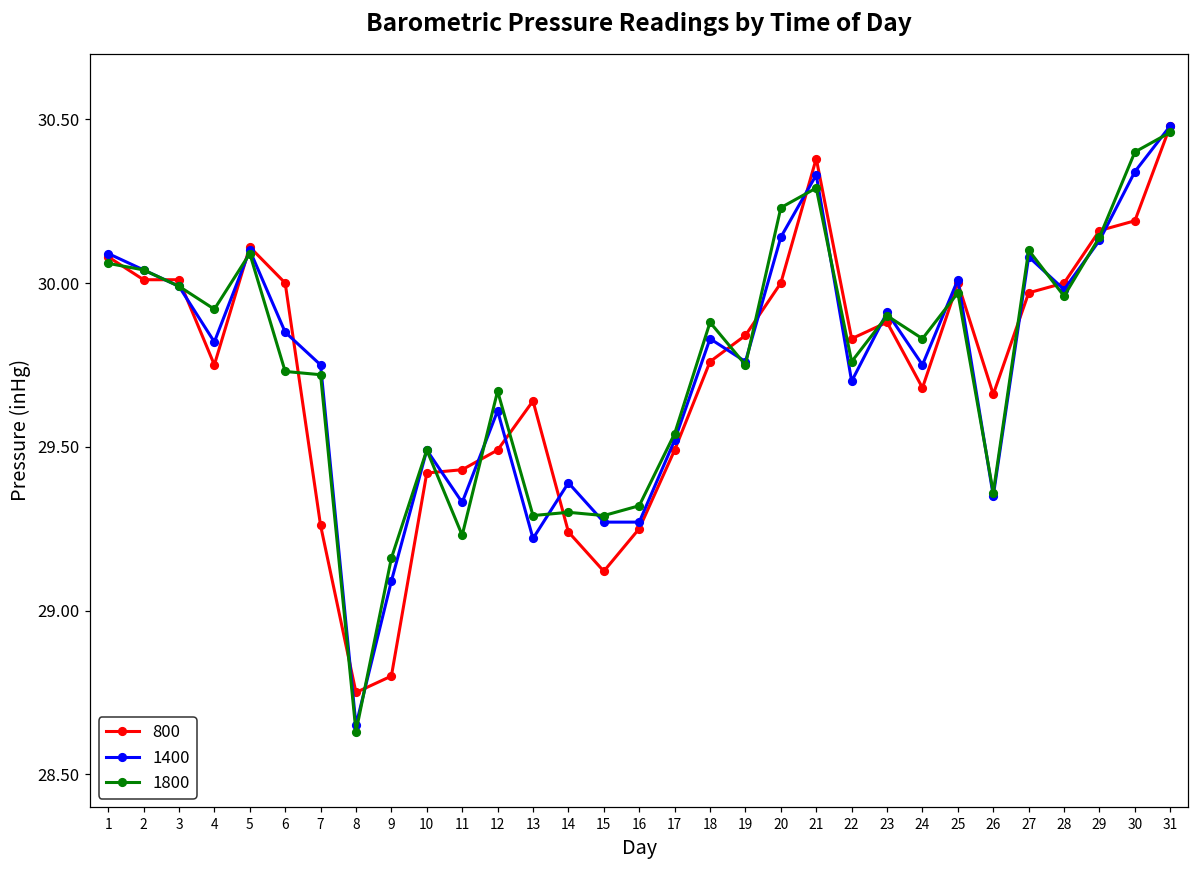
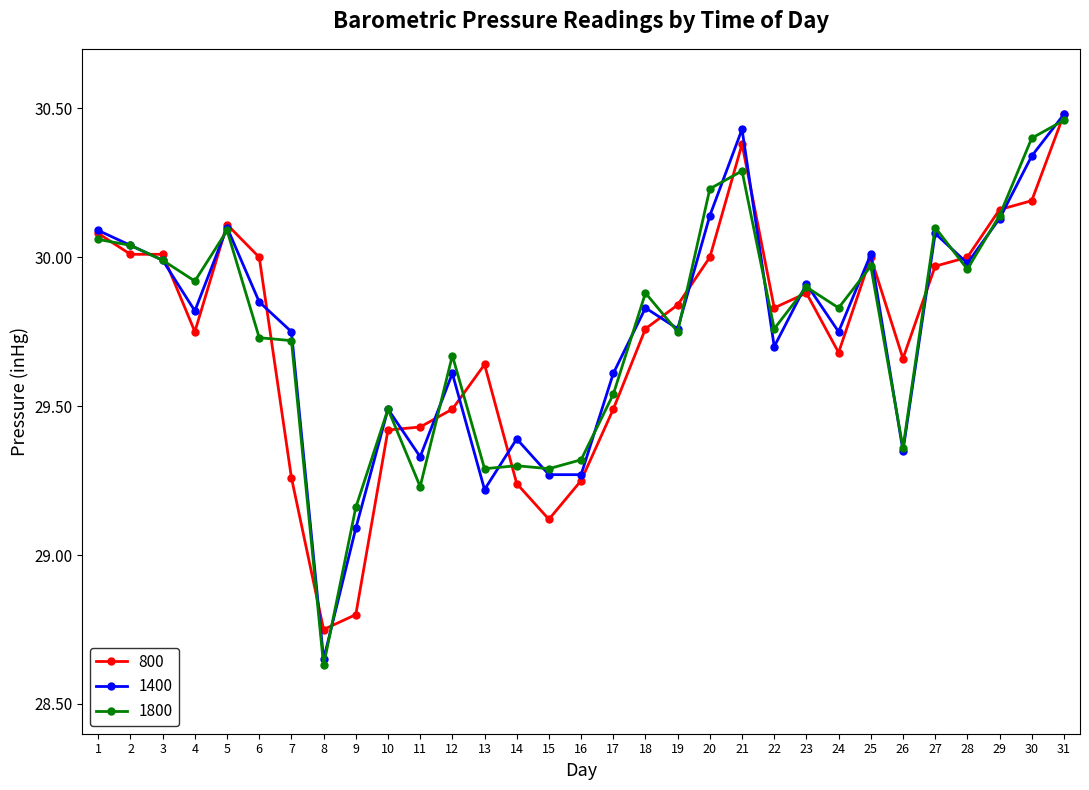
  {
    "800": {
      "1": 30.08,
      "2": 30.01,
      "3": 30.01,
      "4": 29.75,
      "5": 30.11,
      "6": 30.00,
      "7": 29.26,
      "8": 28.75,
      "9": 28.80,
      "10": 29.42,
      "11": 29.43,
      "12": 29.49,
      "13": 29.64,
      "14": 29.24,
      "15": 29.12,
      "16": 29.25,
      "17": 29.49,
      "18": 29.76,
      "19": 29.84,
      "20": 30.00,
      "21": 30.38,
      "22": 29.83,
      "23": 29.88,
      "24": 29.68,
      "25": 30.00,
      "26": 29.66,
      "27": 29.97,
      "28": 30.00,
      "29": 30.16,
      "30": 30.19
    },
    "1400": {
      "1": 30.09,
      "4": 29.82,
      "5": 30.10,
      "6": 29.85,
      "7": 29.75,
      "8": 28.65,
      "9": 29.09,
      "11": 29.33,
      "12": 29.61,
      "13": 29.22,
      "14": 29.39,
      "15": 29.27,
      "16": 29.27,
-     "17": 29.52,
+     "17": 29.61,
      "18": 29.83,
      "19": 29.76,
      "20": 30.14,
-     "21": 30.33,
+     "21": 30.43,
      "22": 29.70,
      "23": 29.91,
      "24": 29.75,
      "25": 30.01,
      "26": 29.35,
      "27": 30.08,
      "28": 29.98,
      "29": 30.13,
      "30": 30.34
    },
    "1800": {
      "1": 30.06,
      "4": 29.92,
      "5": 30.09,
      "6": 29.73,
      "7": 29.72,
      "8": 28.63,
      "9": 29.16,
      "11": 29.23,
      "12": 29.67,
      "13": 29.29,
      "14": 29.30,
      "15": 29.29,
      "16": 29.32,
      "17": 29.54,
      "18": 29.88,
      "19": 29.75,
      "20": 30.23,
      "21": 30.29,
      "22": 29.76,
      "23": 29.90,
      "24": 29.83,
      "25": 29.97,
      "26": 29.36,
      "27": 30.10,
      "28": 29.96,
      "29": 30.14,
      "30": 30.40,
      "31": 30.46
    }
  }
